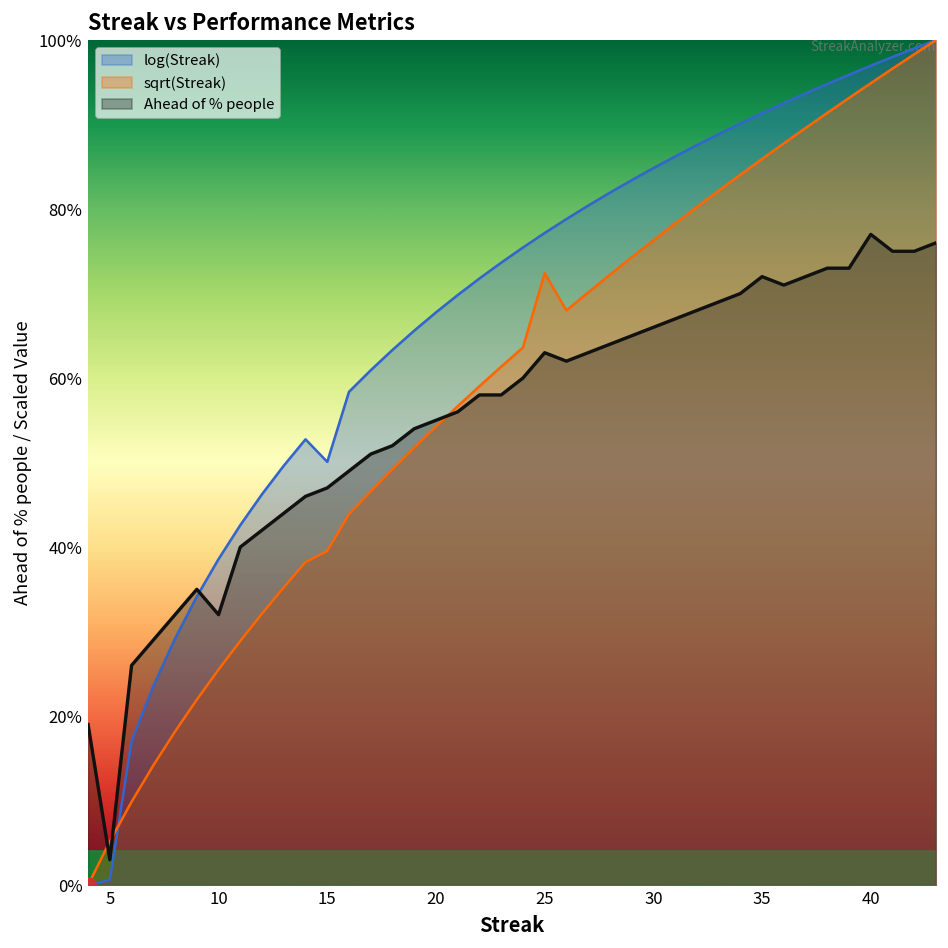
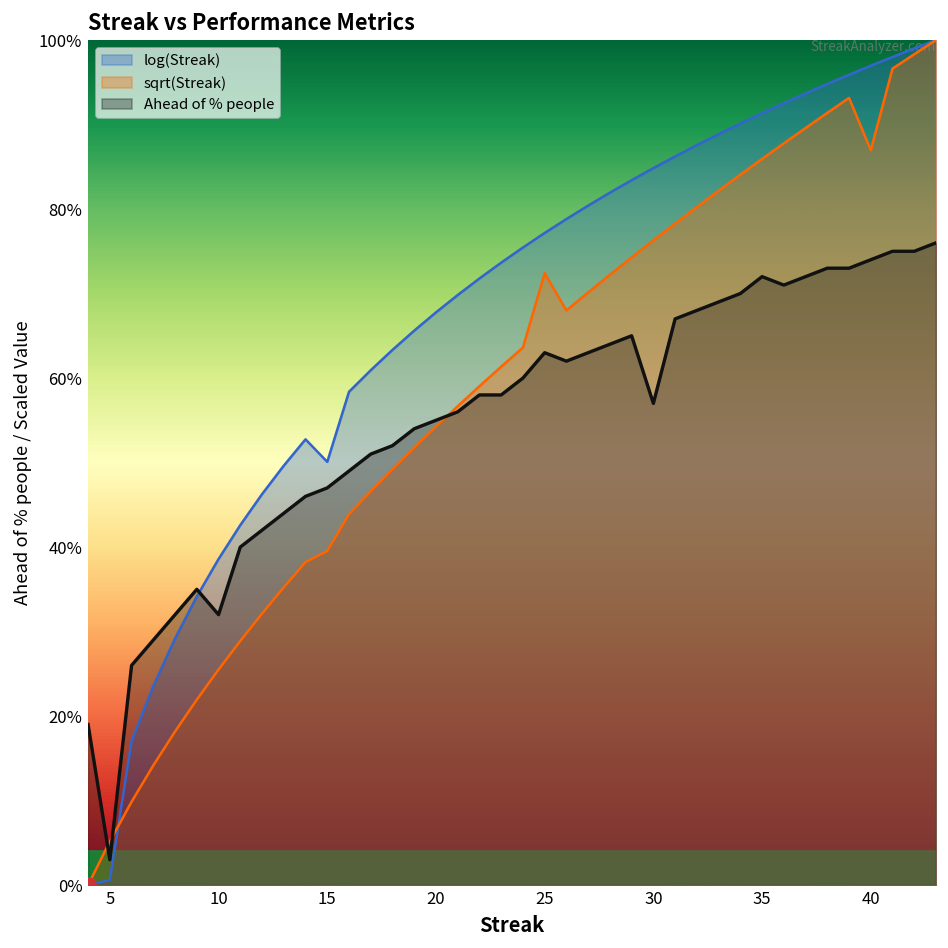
  {
    "log(Streak)": {
      "10": "39%",
      "15": "50%",
      "20": "68%",
      "25": "77%",
      "30": "85%",
      "35": "91%",
      "40": "97%"
    },
    "sqrt(Streak)": {
      "5": "5%",
      "10": "26%",
      "15": "40%",
      "20": "54%",
      "25": "72%",
      "30": "76%",
      "35": "86%",
-     "40": "95%"
+     "40": "87%"
    },
    "Ahead of % people": {
      "10": "32%",
      "15": "47%",
      "20": "55%",
      "25": "63%",
-     "30": "66%",
+     "30": "57%",
      "35": "72%",
-     "40": "77%"
+     "40": "74%"
    }
  }
